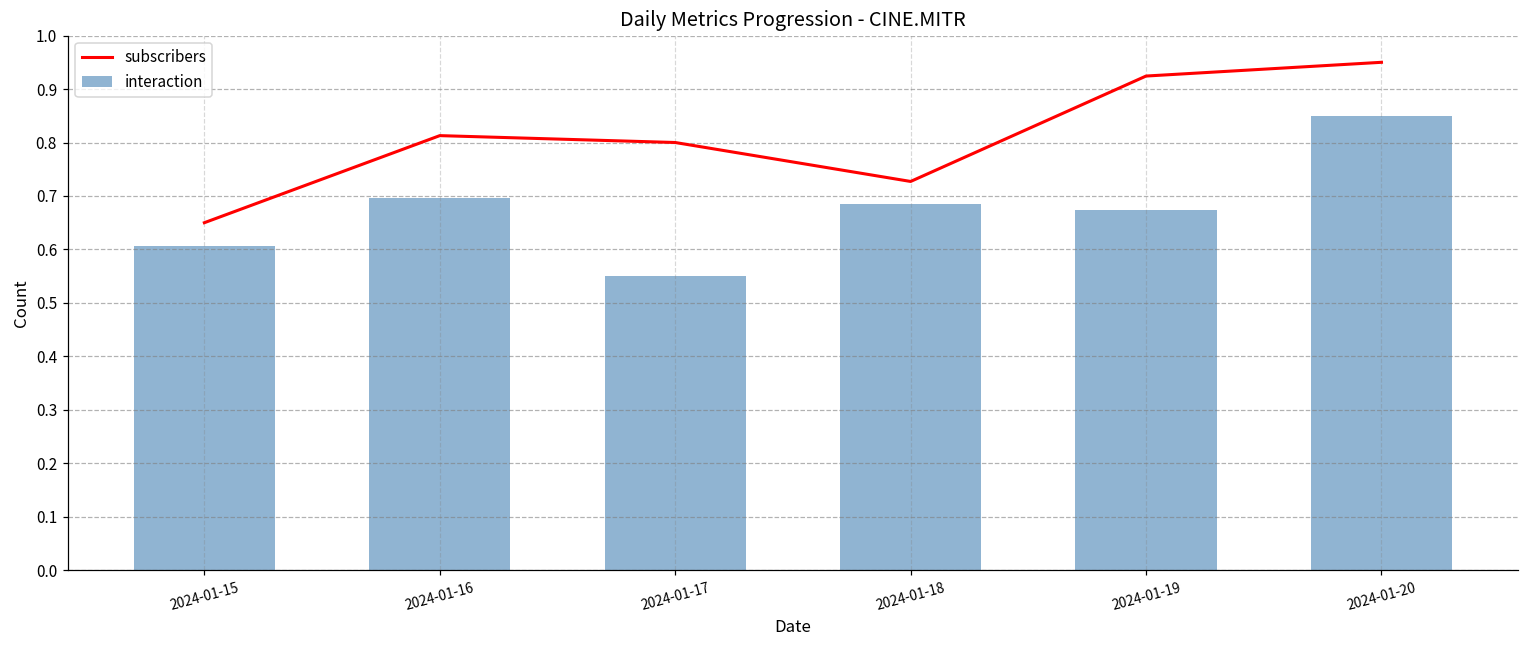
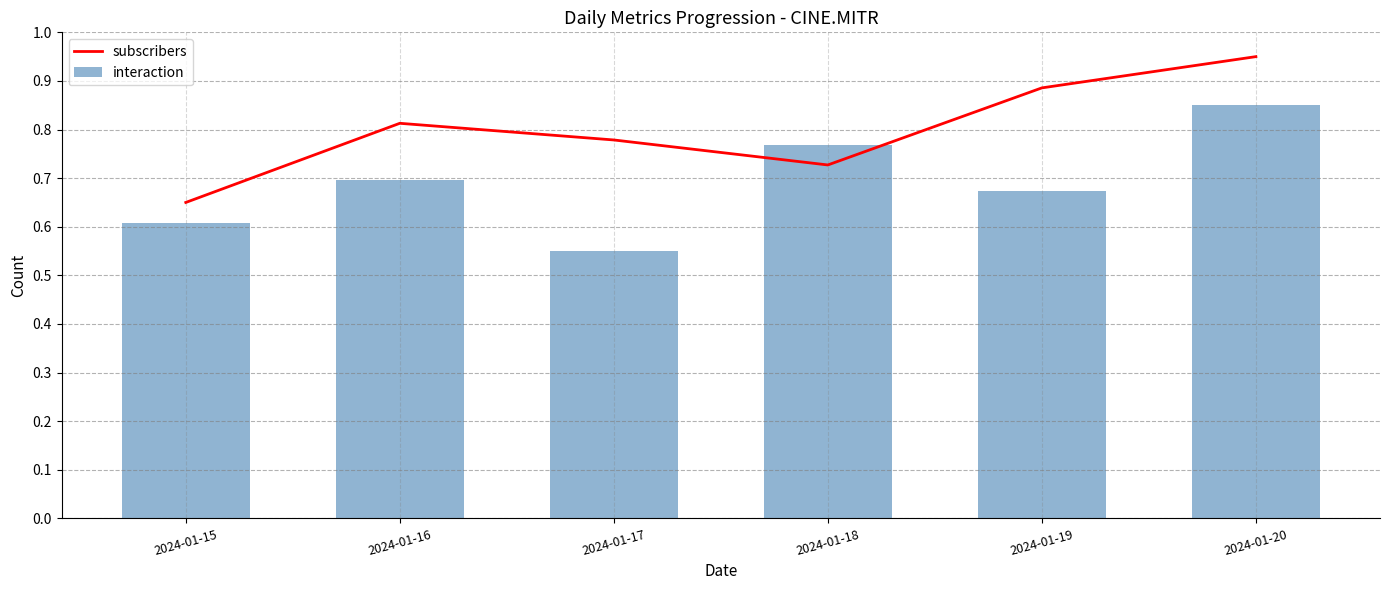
  {
    "subscribers": {
      "2024-01-15": 0.65,
      "2024-01-16": 0.81,
-     "2024-01-17": 0.80,
+     "2024-01-17": 0.78,
      "2024-01-18": 0.73,
-     "2024-01-19": 0.92,
+     "2024-01-19": 0.89,
      "2024-01-20": 0.95
    },
    "interaction": {
      "2024-01-15": 0.61,
      "2024-01-16": 0.70,
      "2024-01-17": 0.55,
-     "2024-01-18": 0.68,
+     "2024-01-18": 0.77,
      "2024-01-19": 0.67,
      "2024-01-20": 0.85
    }
  }
